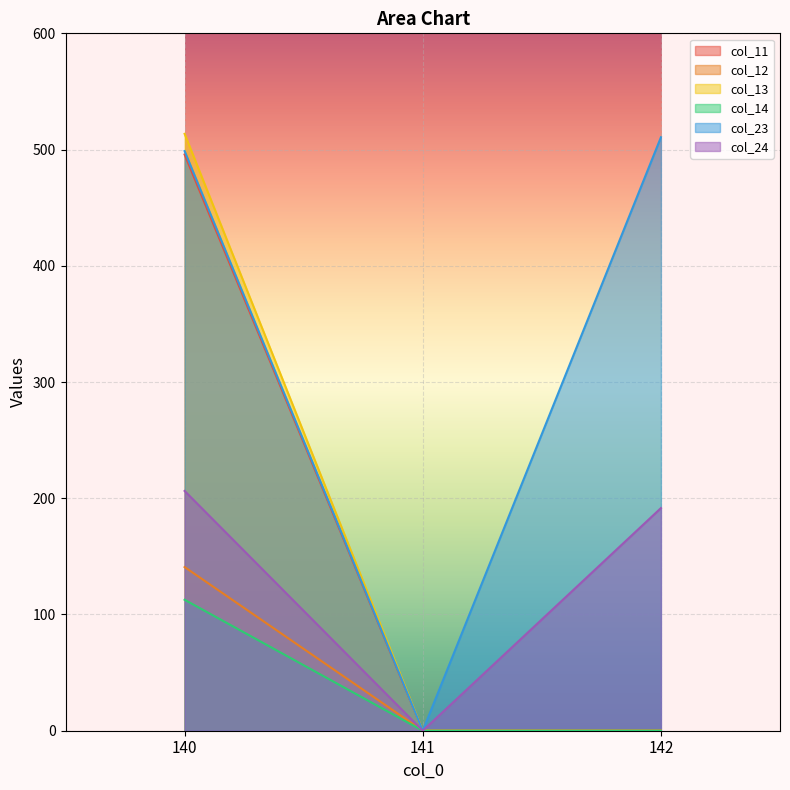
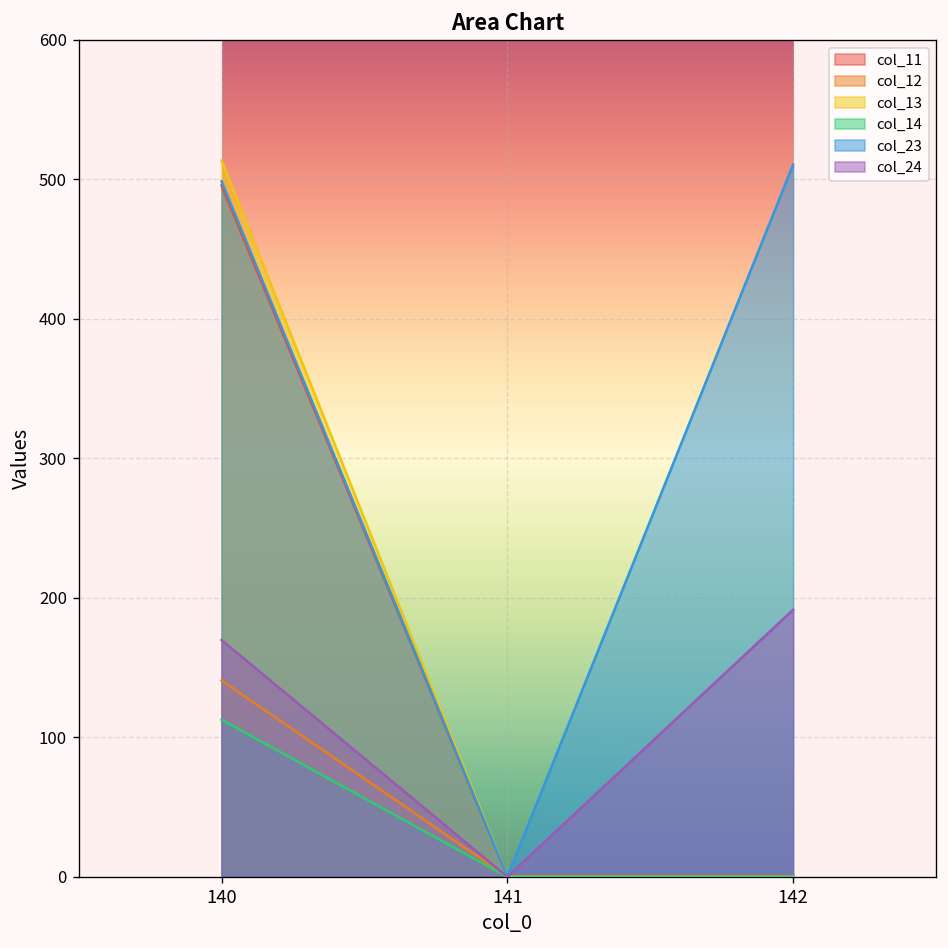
  {
    "col_14": {
      "140": 113
    },
    "col_23": {
      "140": 499,
      "142": 511
    },
    "col_24": {
-     "140": 206,
+     "140": 170,
      "142": 192
    }
  }
